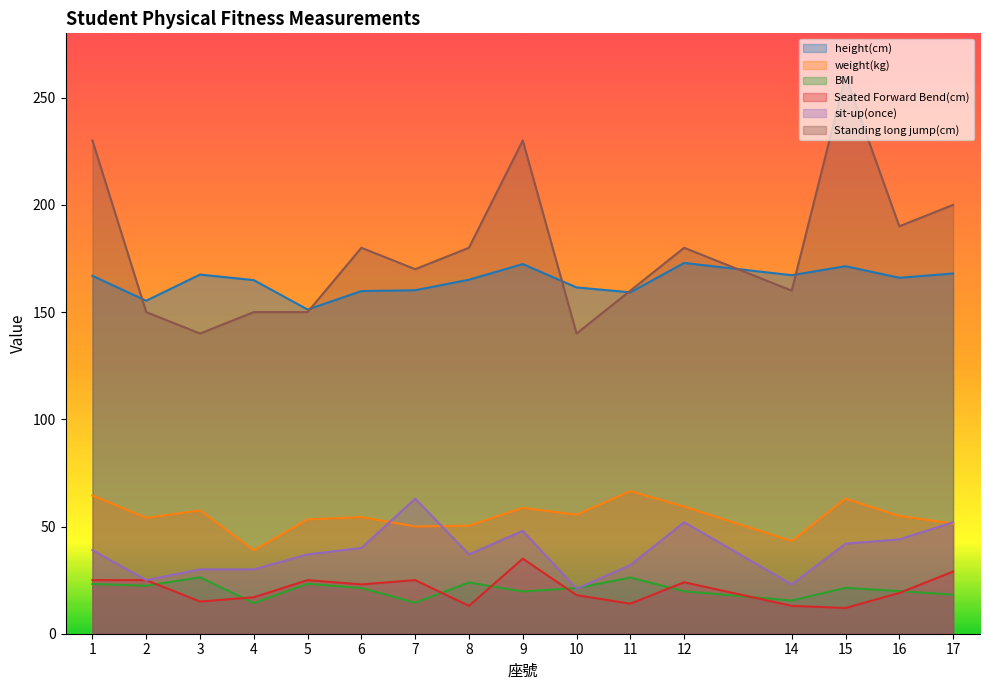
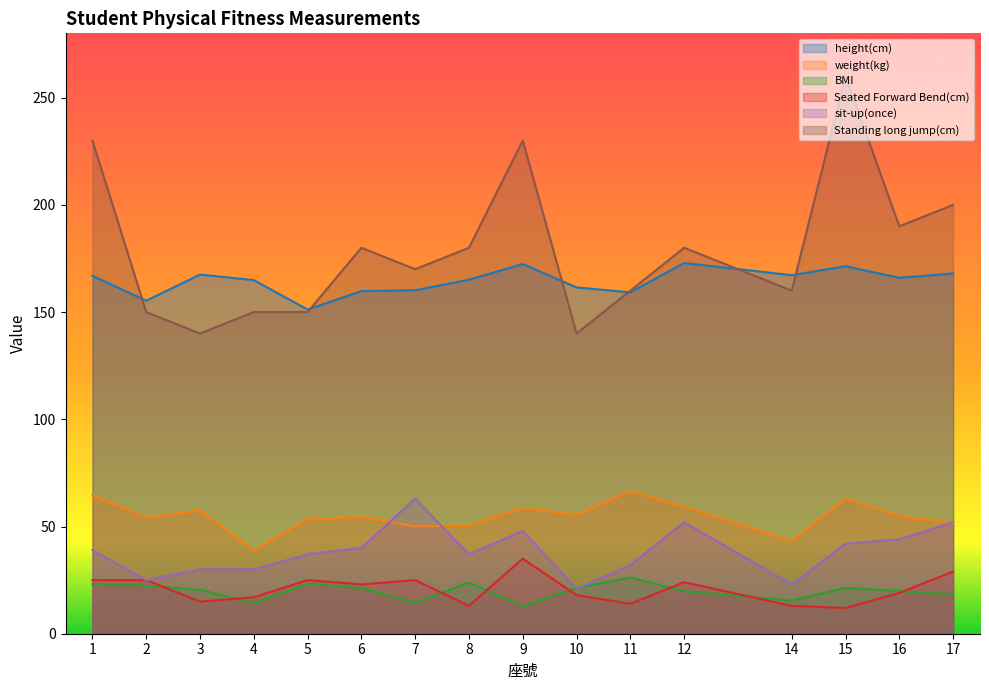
  {
    "height(cm)": {
      "1": 167,
      "2": 155,
      "3": 168,
      "4": 165,
      "5": 151,
      "6": 160,
      "7": 160,
      "8": 165,
      "9": 172,
      "10": 162,
      "12": 173,
      "14": 167,
      "15": 171,
      "16": 166,
      "17": 168
    },
    "BMI": {
      "1": 23,
      "2": 22,
-     "3": 26,
+     "3": 21,
      "4": 14,
      "5": 23,
      "6": 21,
      "7": 15,
      "8": 24,
-     "9": 20,
+     "9": 13,
      "11": 26,
      "12": 20,
      "14": 16,
      "15": 21,
      "17": 18
    },
    "sit-up(once)": {
      "1": 39,
      "3": 30,
      "4": 30,
      "5": 37,
      "6": 40,
      "7": 63,
      "8": 37,
      "9": 48,
      "11": 32,
      "12": 52,
      "14": 23,
      "15": 42,
      "16": 44
    }
  }
